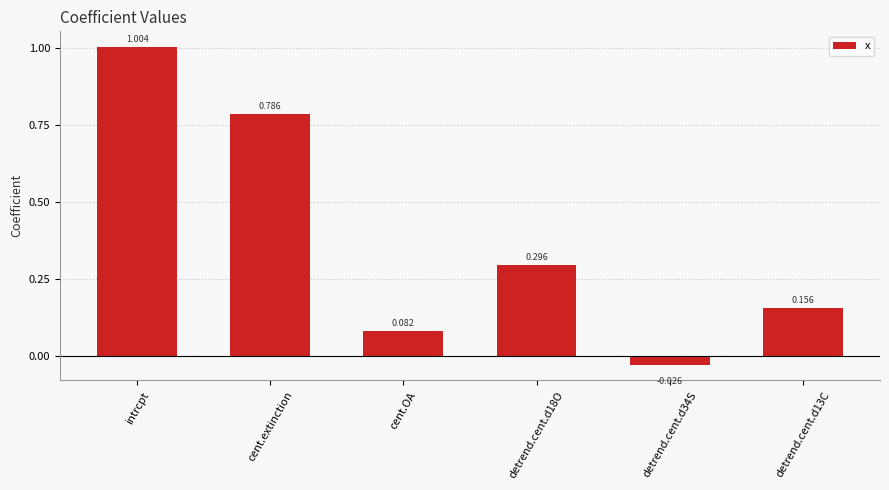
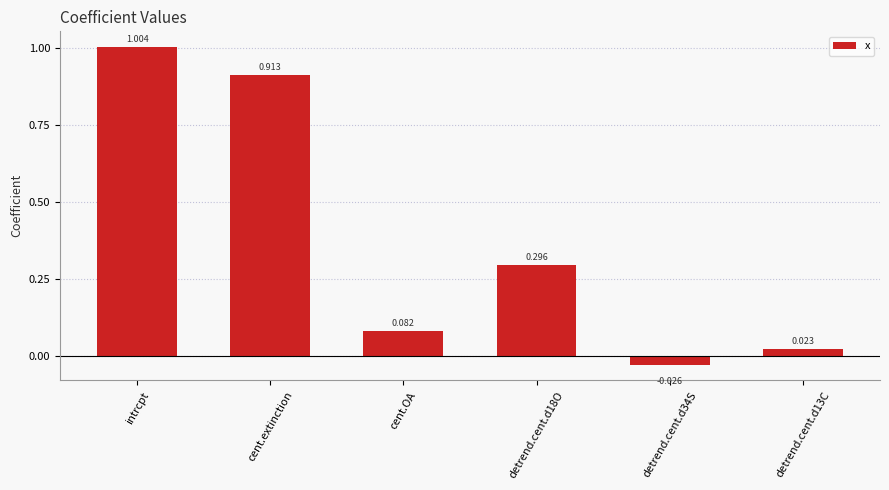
  {
    "intrcpt": 1.004,
-   "cent.extinction": 0.786,
+   "cent.extinction": 0.913,
    "cent.OA": 0.082,
    "detrend.cent.d18O": 0.296,
    "detrend.cent.d34S": -0.026,
-   "detrend.cent.d13C": 0.156
+   "detrend.cent.d13C": 0.023
  }
